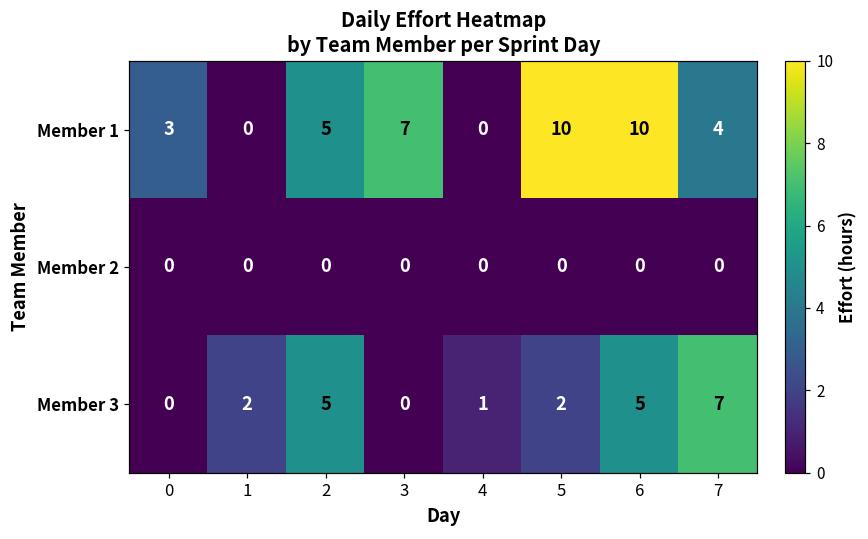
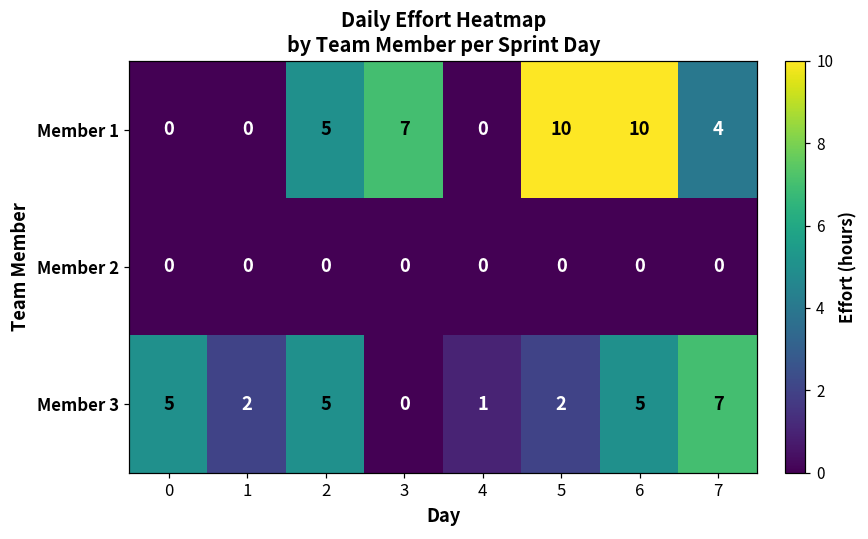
  {
    "Member 1": {
-     "0": 3,
+     "0": 0,
      "1": 0,
      "2": 5,
      "3": 7,
      "4": 0,
      "5": 10,
      "6": 10,
      "7": 4
    },
    "Member 2": {
      "0": 0,
      "1": 0,
      "2": 0,
      "3": 0,
      "4": 0,
      "5": 0,
      "6": 0,
      "7": 0
    },
    "Member 3": {
-     "0": 0,
+     "0": 5,
      "1": 2,
      "2": 5,
      "3": 0,
      "4": 1,
      "5": 2,
      "6": 5,
      "7": 7
    }
  }
